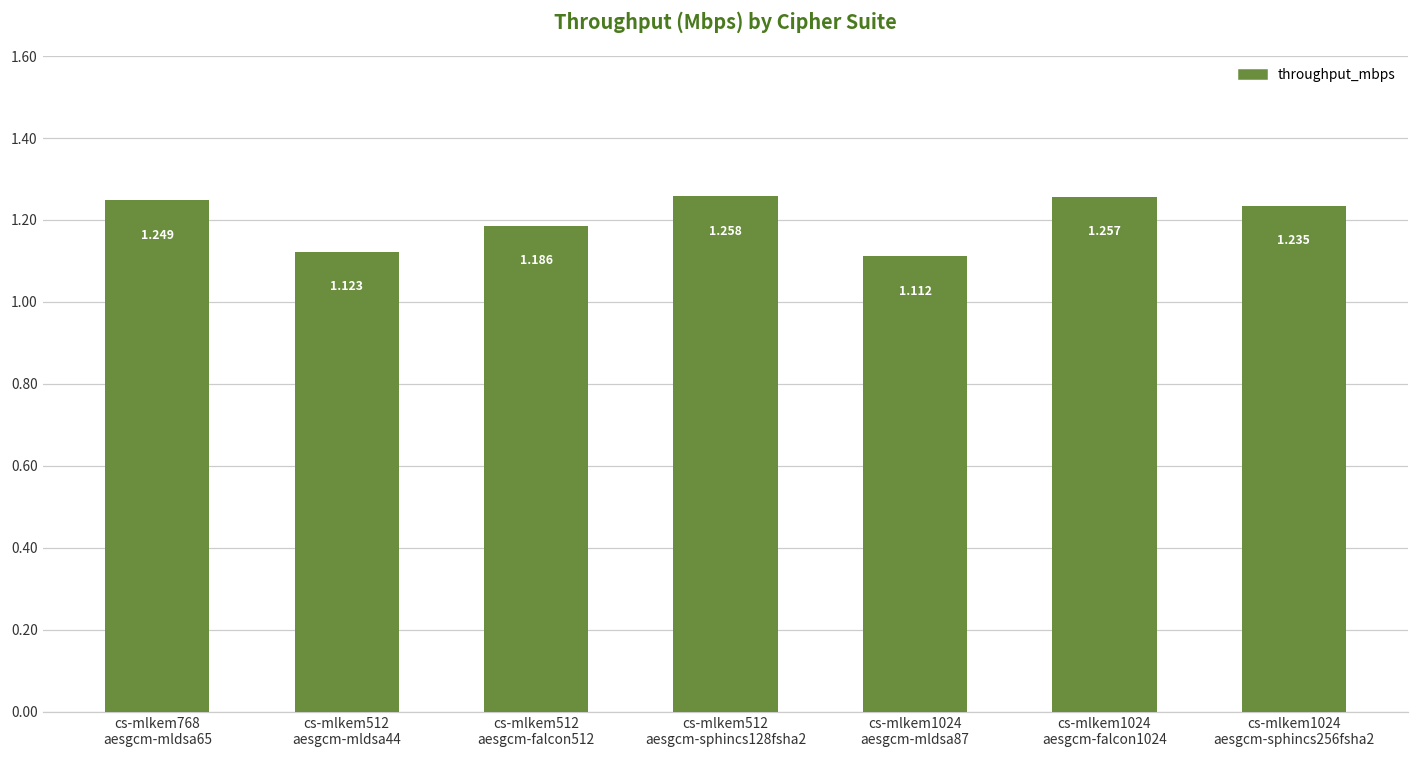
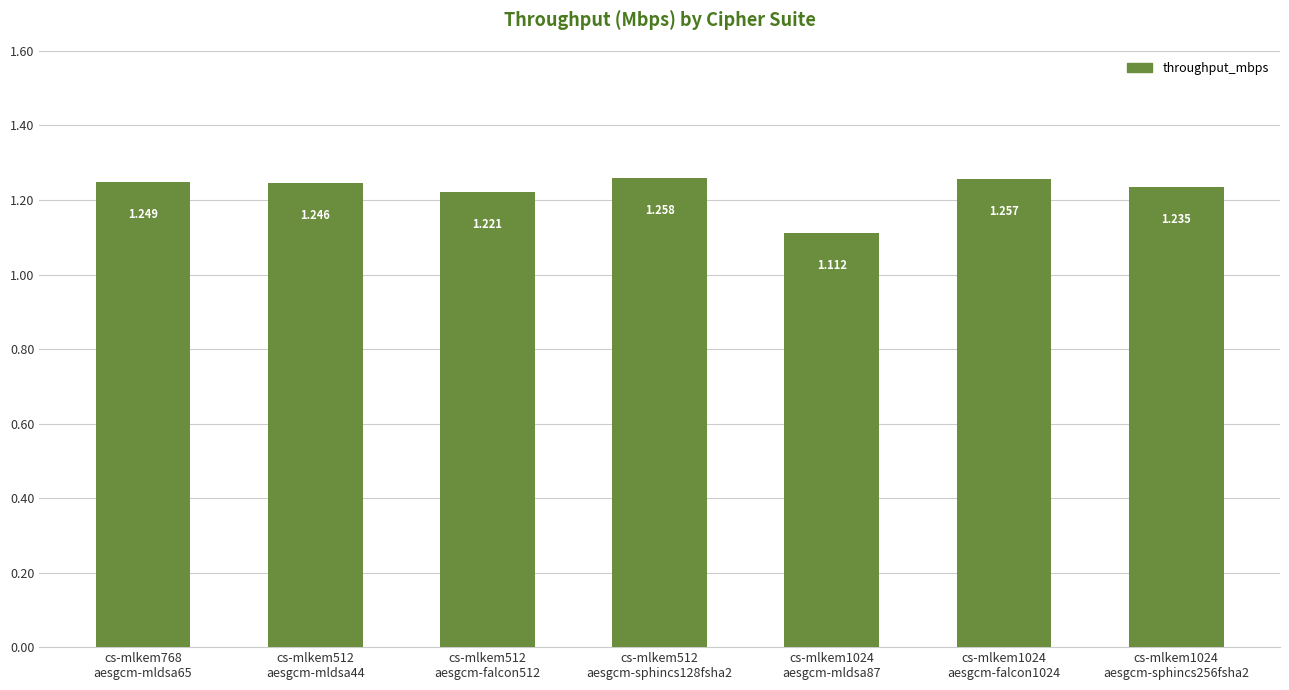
  {
    "cs-mlkem768 aesgcm-mldsa65": 1.249,
-   "cs-mlkem512 aesgcm-mldsa44": 1.123,
-   "cs-mlkem512 aesgcm-falcon512": 1.186,
+   "cs-mlkem512 aesgcm-mldsa44": 1.246,
+   "cs-mlkem512 aesgcm-falcon512": 1.221,
    "cs-mlkem512 aesgcm-sphincs128fsha2": 1.258,
    "cs-mlkem1024 aesgcm-mldsa87": 1.112,
    "cs-mlkem1024 aesgcm-falcon1024": 1.257,
    "cs-mlkem1024 aesgcm-sphincs256fsha2": 1.235
  }
